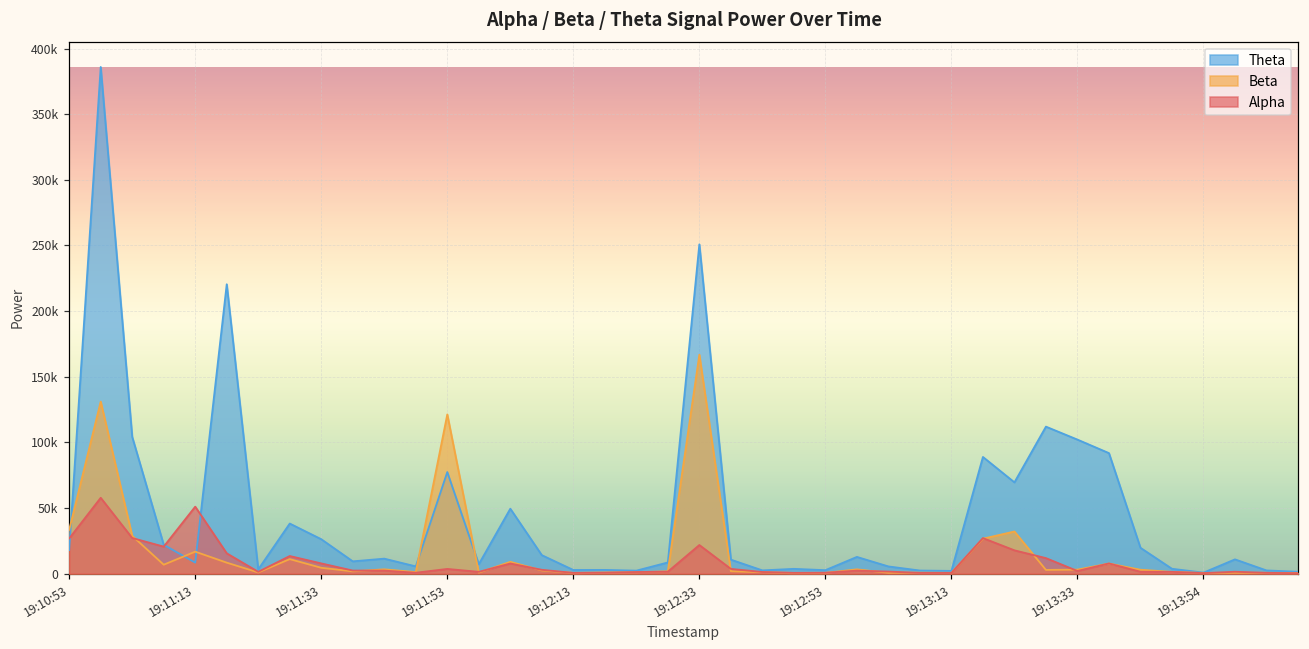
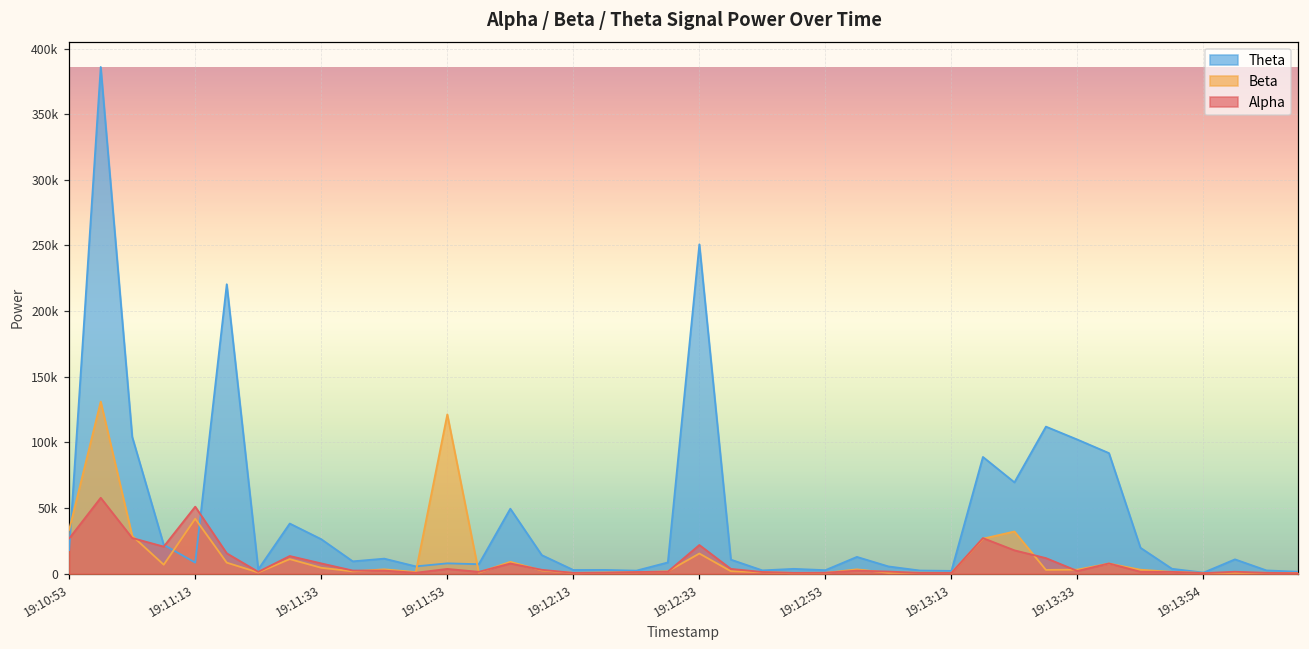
  {
    "Theta": {
      "19:10:53": 18000,
      "19:11:13": 8000,
      "19:11:33": 26000,
-     "19:11:53": 77000,
+     "19:11:53": 8000,
      "19:12:13": 3000,
      "19:12:33": 251000,
      "19:13:33": 102000
    },
    "Beta": {
      "19:10:53": 33000,
-     "19:11:13": 17000,
+     "19:11:13": 42000,
      "19:11:33": 4000,
      "19:11:53": 121000,
-     "19:12:33": 167000
+     "19:12:33": 15000
    },
    "Alpha": {
      "19:10:53": 27000,
      "19:11:13": 51000,
      "19:11:33": 8000,
      "19:11:53": 4000,
      "19:12:33": 22000
    }
  }
